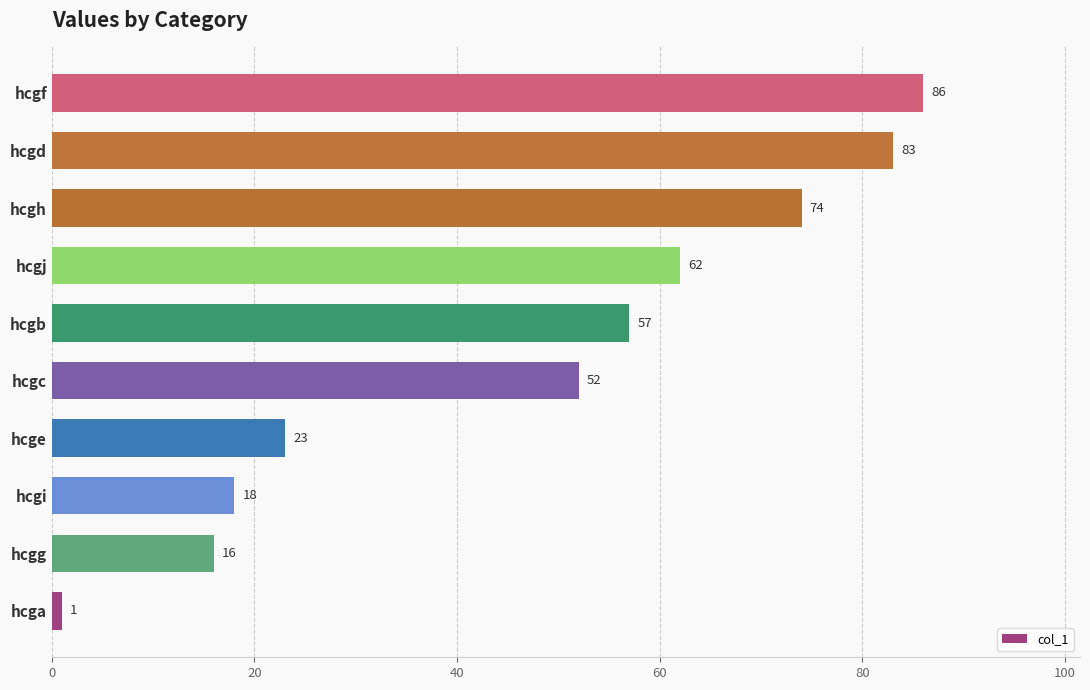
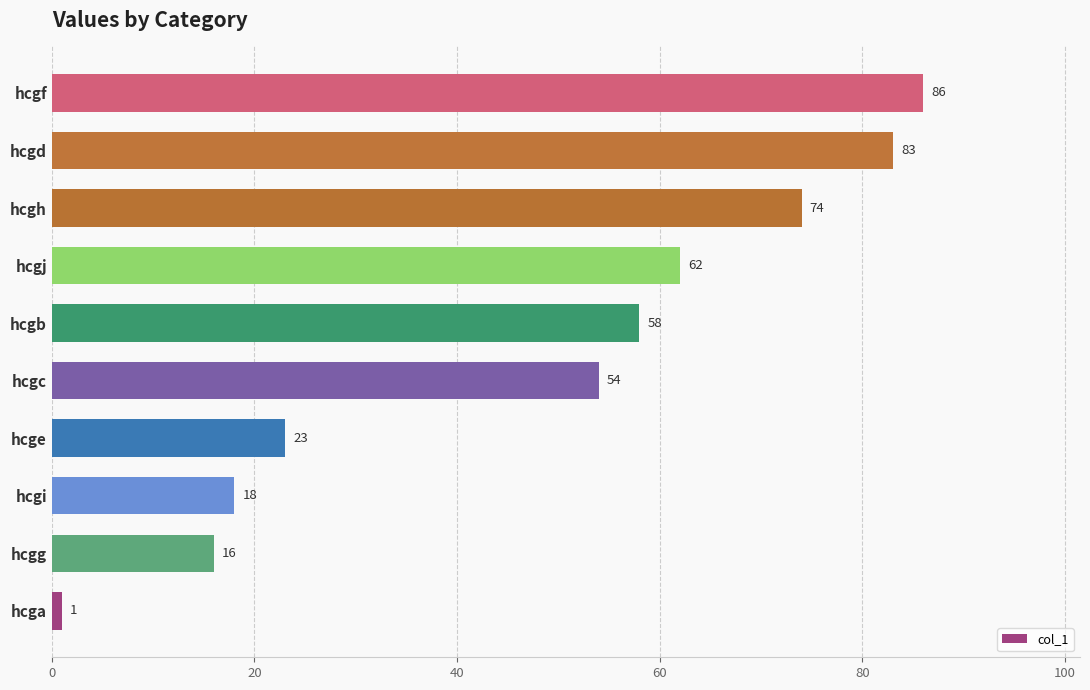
  {
    "hcgf": 86,
    "hcgd": 83,
    "hcgh": 74,
    "hcgj": 62,
-   "hcgb": 57,
-   "hcgc": 52,
+   "hcgb": 58,
+   "hcgc": 54,
    "hcge": 23,
    "hcgi": 18,
    "hcgg": 16,
    "hcga": 1
  }
